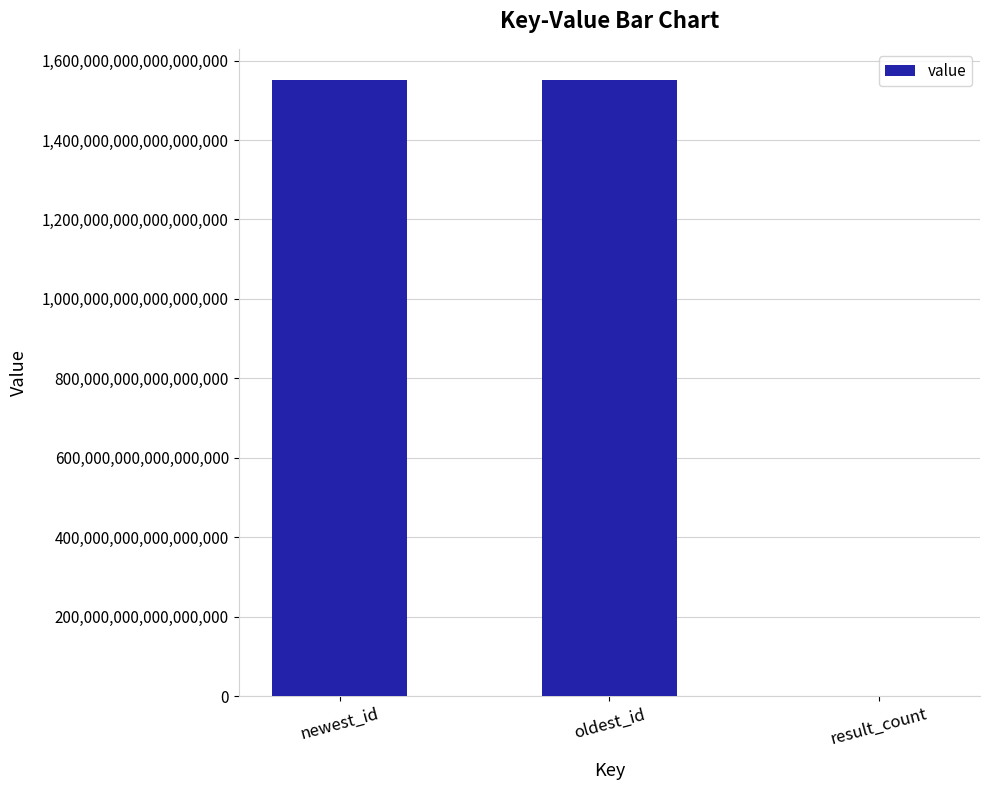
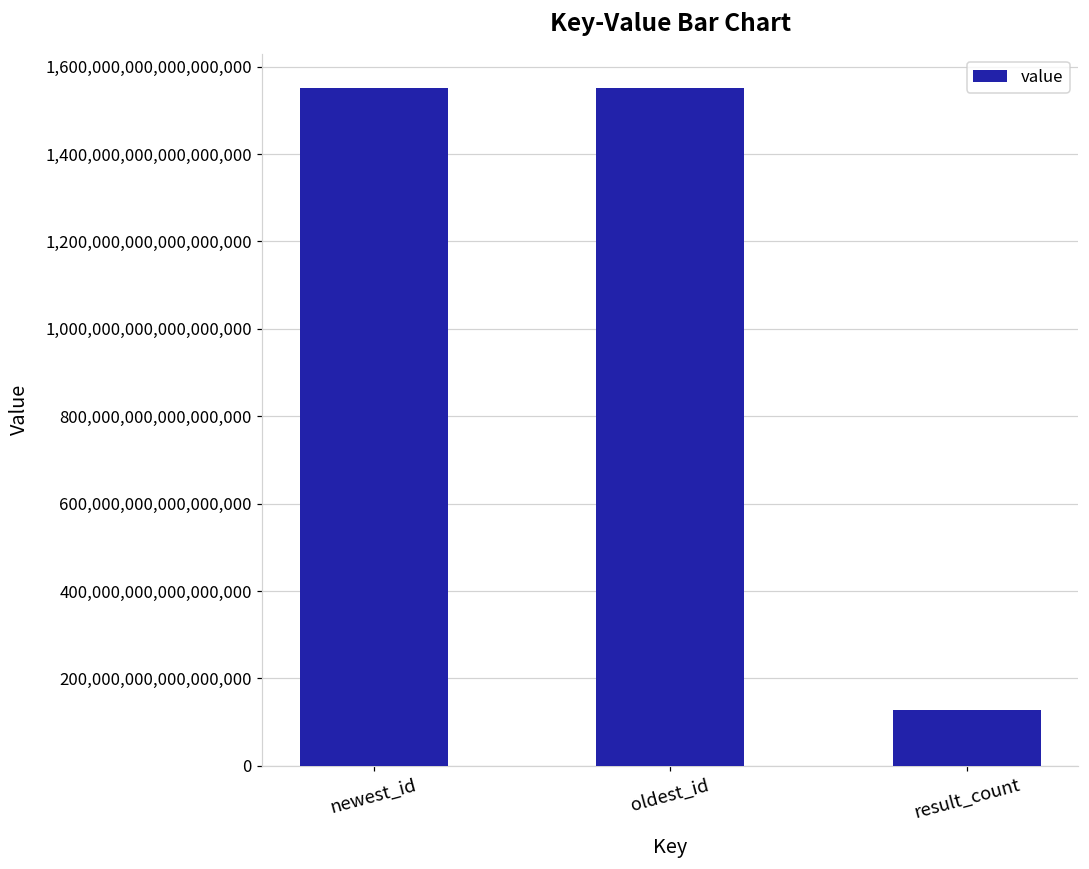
  {
    "newest_id": "1,550,000,000,000,000,000",
    "oldest_id": "1,550,000,000,000,000,000",
-   "result_count": "0"
+   "result_count": "130,000,000,000,000,000"
  }
